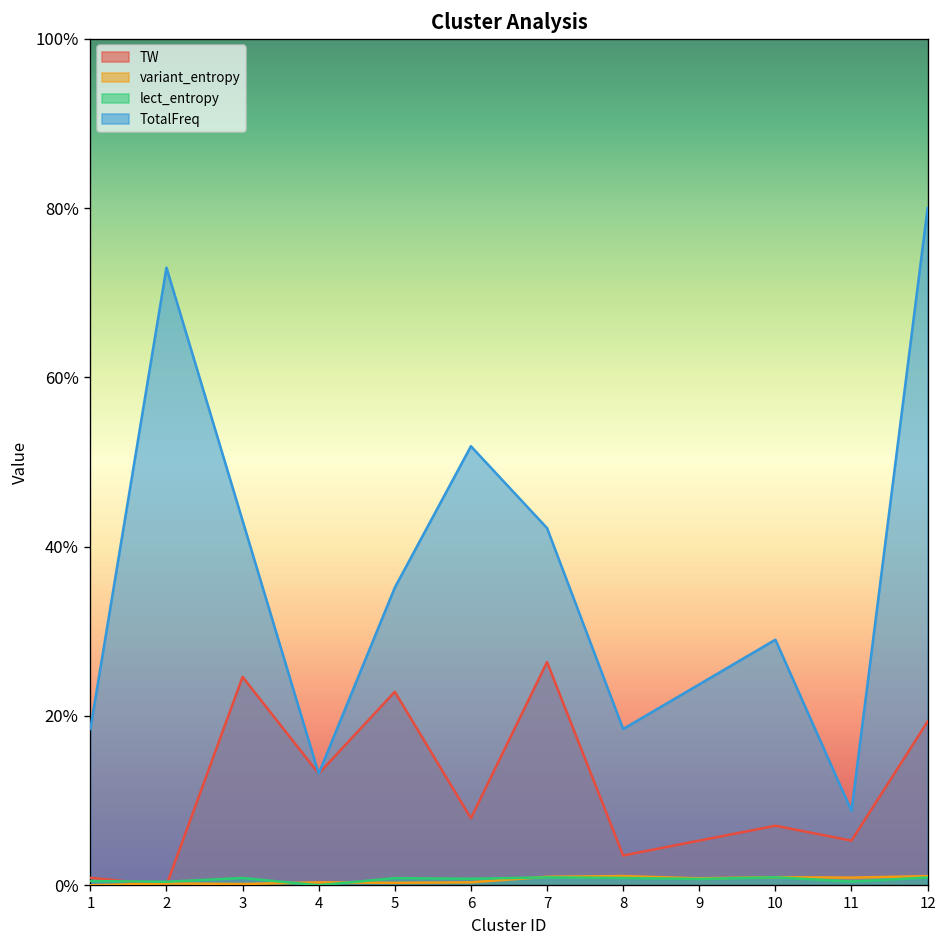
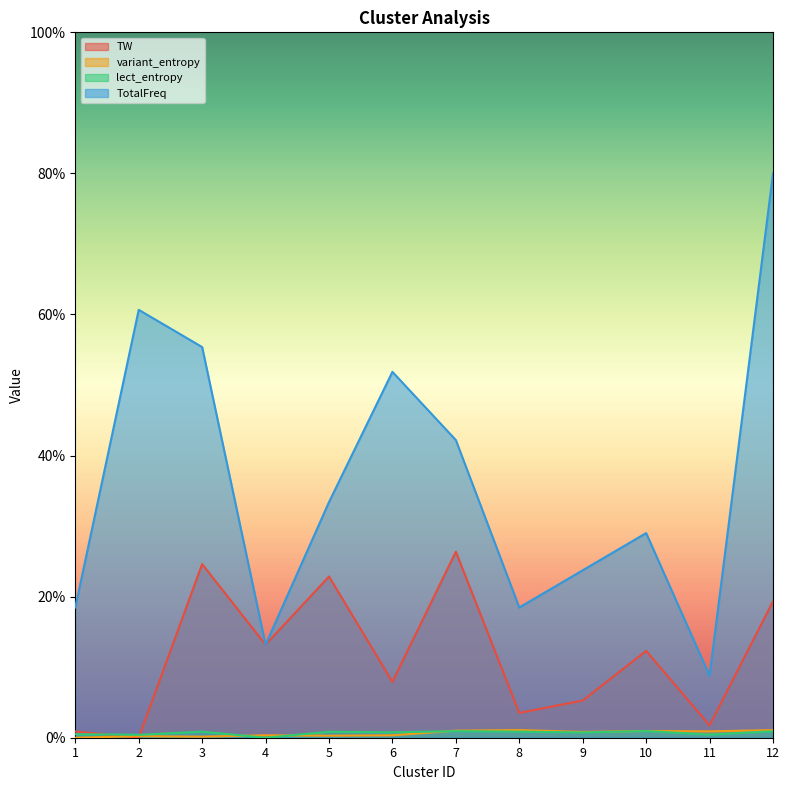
  {
    "TW": {
      "1": "1%",
      "3": "25%",
      "5": "23%",
      "6": "8%",
      "7": "26%",
      "8": "4%",
      "9": "5%",
-     "10": "7%",
-     "11": "5%",
+     "10": "12%",
+     "11": "2%",
      "12": "19%"
    },
    "variant_entropy": {
      "1": "0%",
      "3": "0%",
      "5": "0%",
      "6": "0%",
      "11": "1%"
    },
    "lect_entropy": {
      "1": "0%",
      "3": "1%",
      "5": "1%",
      "6": "1%",
      "11": "0%"
    },
    "TotalFreq": {
      "1": "18%",
-     "2": "73%",
-     "3": "43%",
-     "5": "35%",
+     "2": "61%",
+     "3": "55%",
+     "5": "33%",
      "6": "52%",
      "7": "42%",
      "8": "18%",
      "9": "24%",
      "10": "29%",
      "11": "9%",
      "12": "80%"
    }
  }
